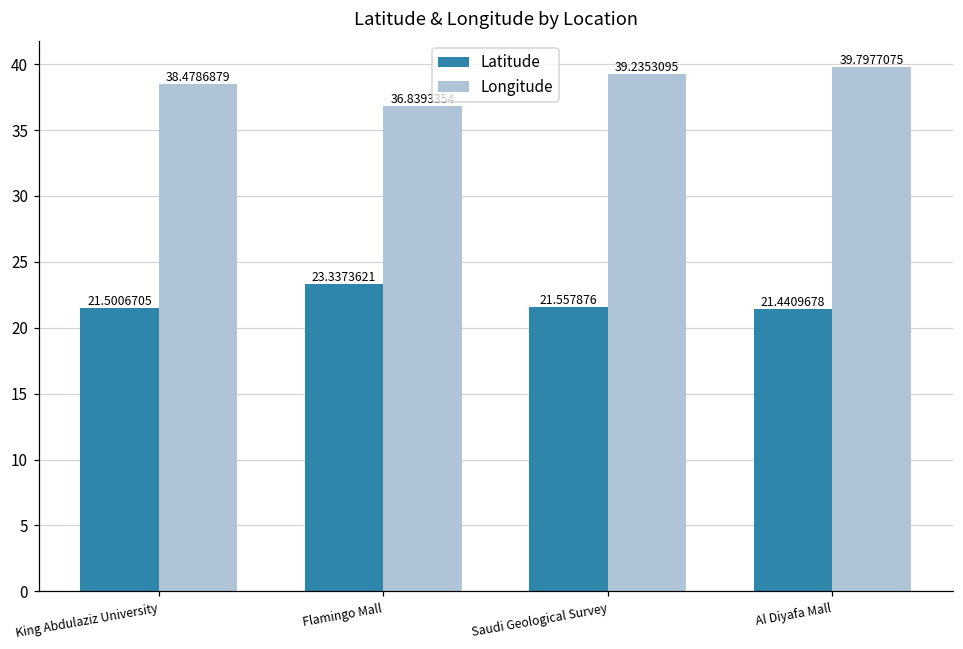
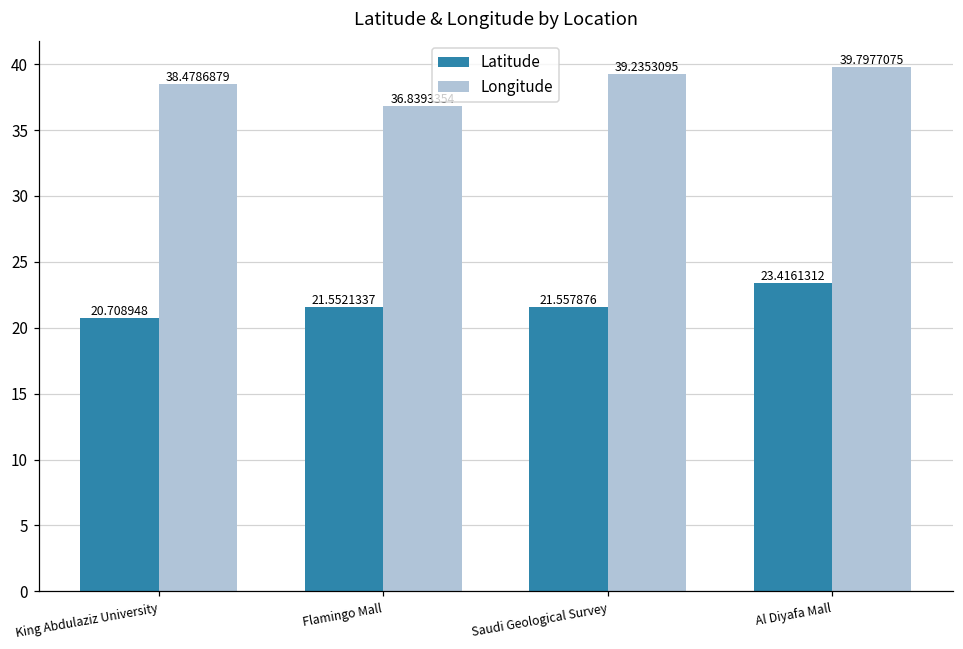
  {
    "Latitude": {
-     "King Abdulaziz University": 21.5006705,
-     "Flamingo Mall": 23.3373621,
+     "King Abdulaziz University": 20.708948,
+     "Flamingo Mall": 21.5521337,
      "Saudi Geological Survey": 21.557876,
-     "Al Diyafa Mall": 21.4409678
+     "Al Diyafa Mall": 23.4161312
    },
    "Longitude": {
      "King Abdulaziz University": 38.4786879,
      "Saudi Geological Survey": 39.2353095,
      "Al Diyafa Mall": 39.7977075
    }
  }
